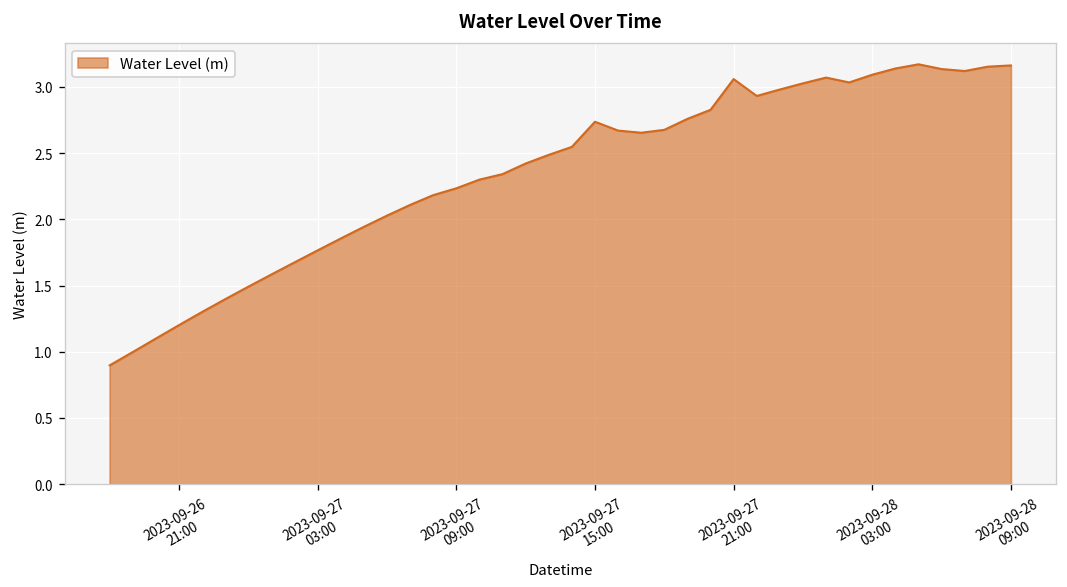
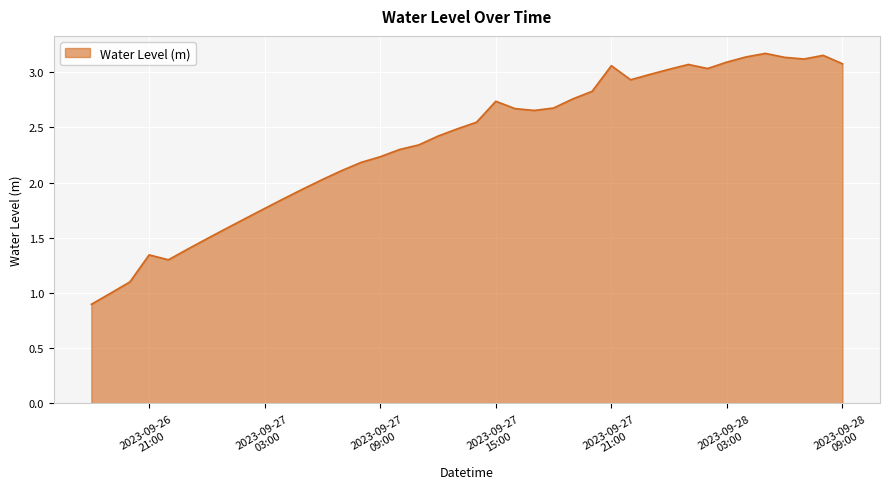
  {
-   "2023-09-26 21:00": 1.20,
+   "2023-09-26 21:00": 1.35,
    "2023-09-27 03:00": 1.77,
    "2023-09-27 09:00": 2.23,
    "2023-09-27 15:00": 2.74,
    "2023-09-27 21:00": 3.06,
    "2023-09-28 03:00": 3.09,
-   "2023-09-28 09:00": 3.16
+   "2023-09-28 09:00": 3.08
  }
